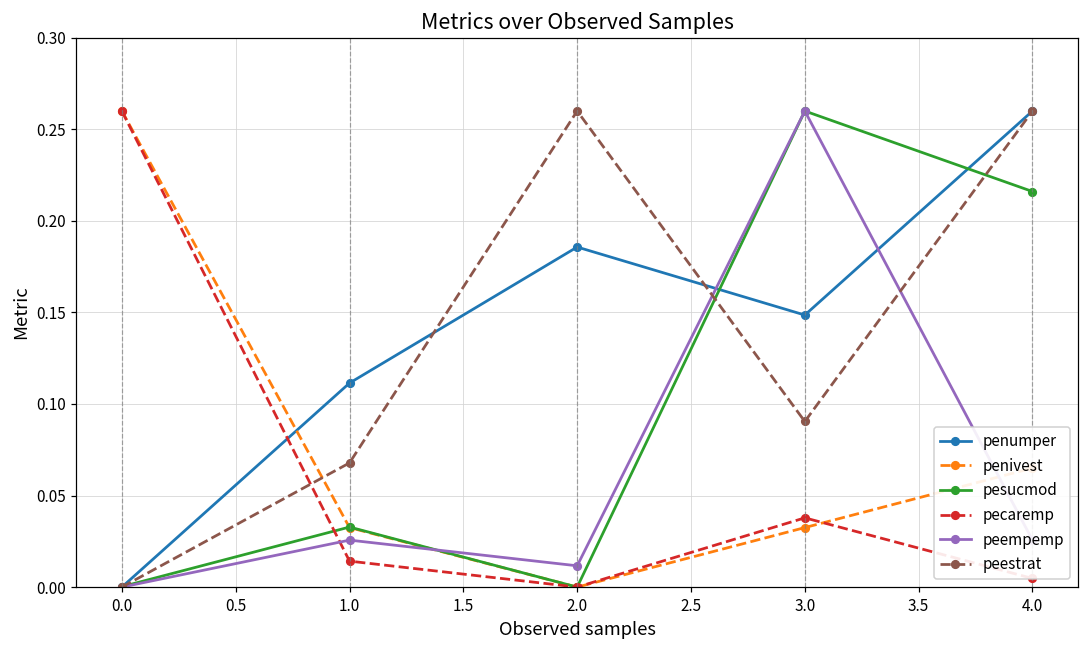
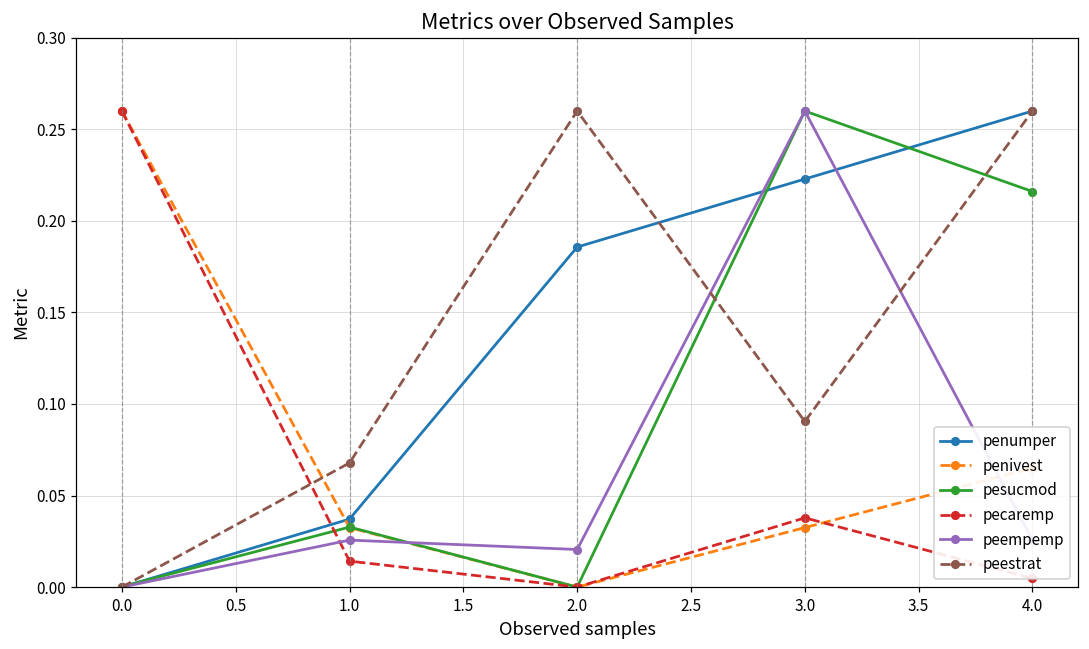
  {
    "penumper": {
-     "1.0": 0.111,
+     "1.0": 0.037,
      "2.0": 0.186,
-     "3.0": 0.149
+     "3.0": 0.223
    },
    "penivest": {
      "3.0": 0.033
    },
    "pesucmod": {
      "4.0": 0.216
    },
    "pecaremp": {
      "1.0": 0.014,
      "3.0": 0.038
    },
    "peempemp": {
      "1.0": 0.026,
-     "2.0": 0.012
+     "2.0": 0.021
    },
    "peestrat": {
      "1.0": 0.068,
      "2.0": 0.260,
      "3.0": 0.090
    }
  }
